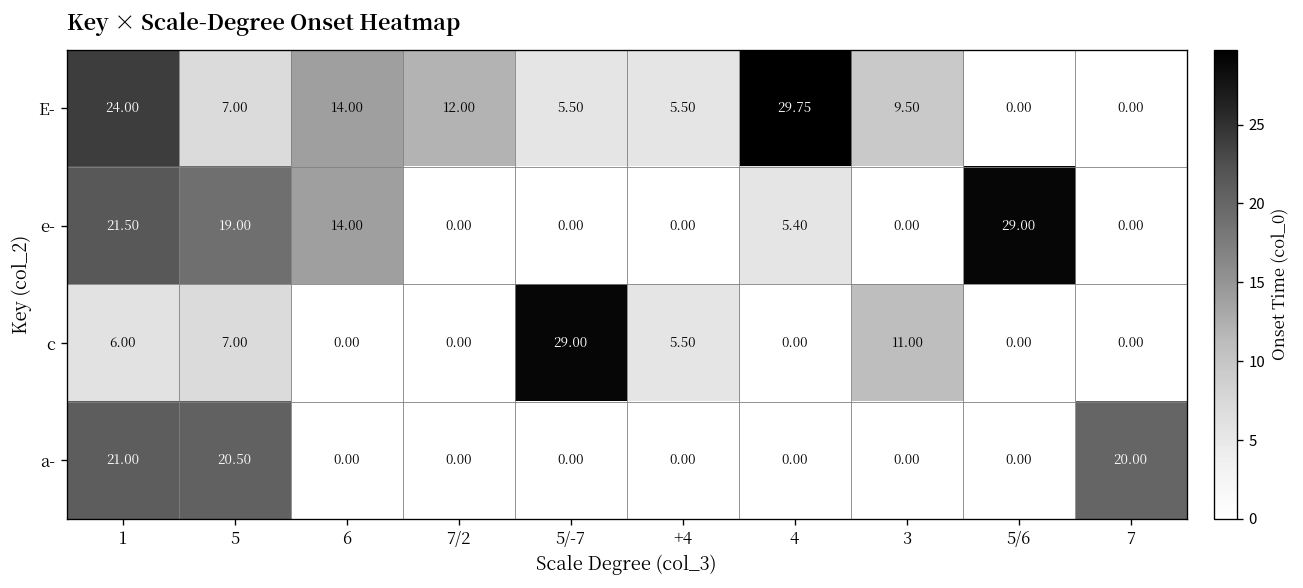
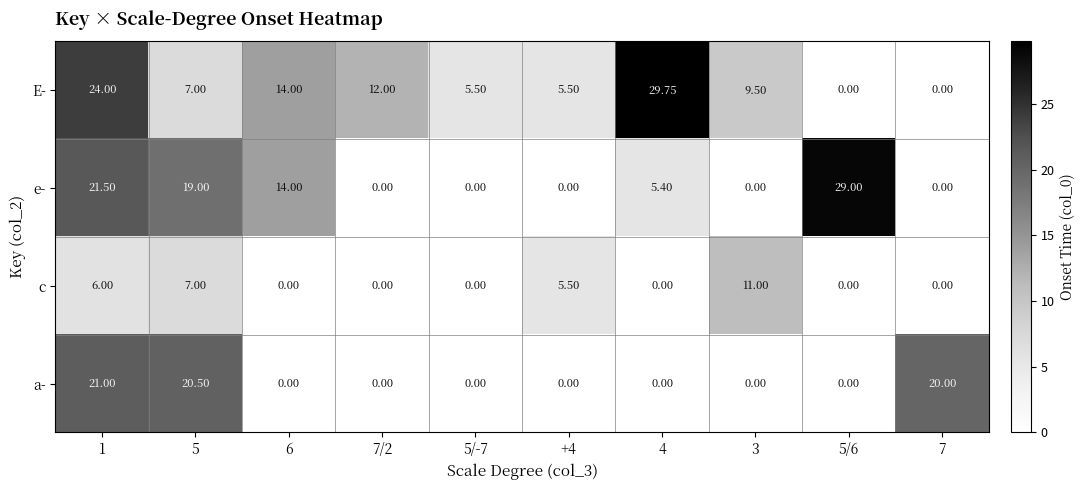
  {
    "E-": {
      "1": 24.00,
      "5": 7.00,
      "6": 14.00,
      "7/2": 12.00,
      "5/-7": 5.50,
      "+4": 5.50,
      "4": 29.75,
      "3": 9.50,
      "5/6": 0.00,
      "7": 0.00
    },
    "e-": {
      "1": 21.50,
      "5": 19.00,
      "6": 14.00,
      "7/2": 0.00,
      "5/-7": 0.00,
      "+4": 0.00,
      "4": 5.40,
      "3": 0.00,
      "5/6": 29.00,
      "7": 0.00
    },
    "c": {
      "1": 6.00,
      "5": 7.00,
      "6": 0.00,
      "7/2": 0.00,
-     "5/-7": 29.00,
+     "5/-7": 0.00,
      "+4": 5.50,
      "4": 0.00,
      "3": 11.00,
      "5/6": 0.00,
      "7": 0.00
    },
    "a-": {
      "1": 21.00,
      "5": 20.50,
      "6": 0.00,
      "7/2": 0.00,
      "5/-7": 0.00,
      "+4": 0.00,
      "4": 0.00,
      "3": 0.00,
      "5/6": 0.00,
      "7": 20.00
    }
  }
